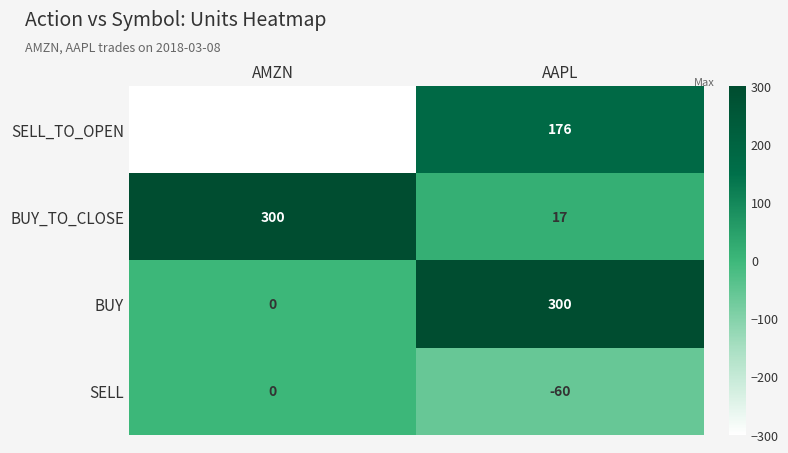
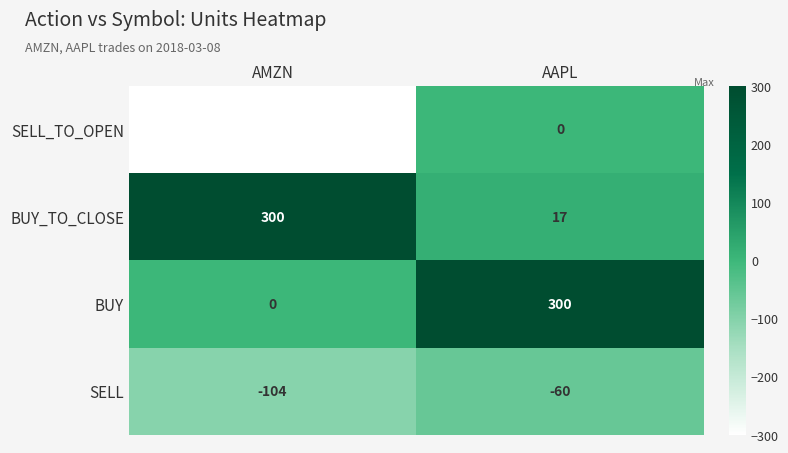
  {
    "SELL_TO_OPEN": {
-     "AAPL": 176
+     "AAPL": 0
    },
    "BUY_TO_CLOSE": {
      "AMZN": 300,
      "AAPL": 17
    },
    "BUY": {
      "AMZN": 0,
      "AAPL": 300
    },
    "SELL": {
-     "AMZN": 0,
+     "AMZN": -104,
      "AAPL": -60
    }
  }
